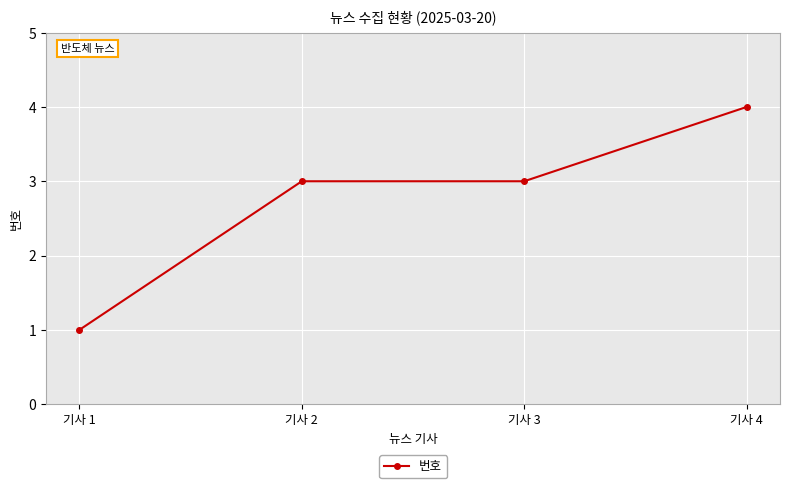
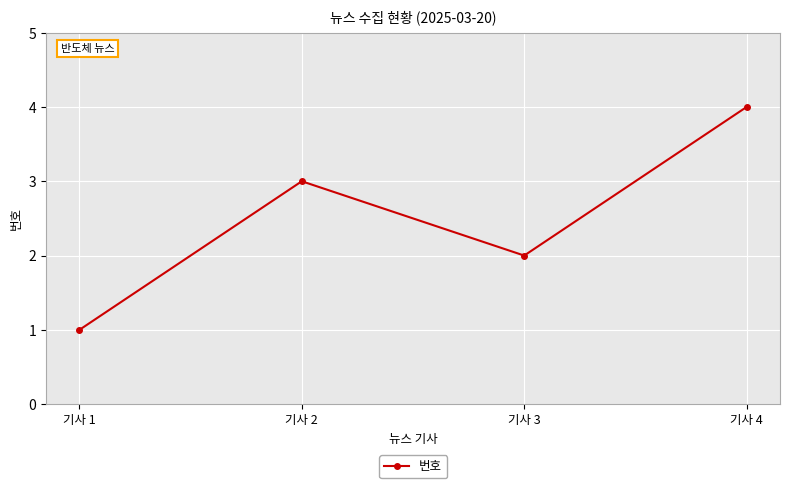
  {
    "기사 1": 1,
    "기사 2": 3,
-   "기사 3": 3,
+   "기사 3": 2,
    "기사 4": 4
  }
